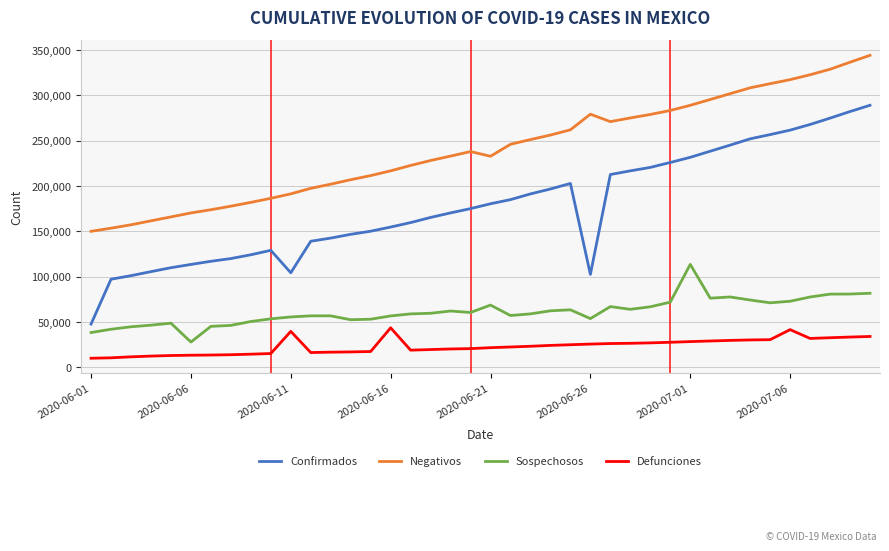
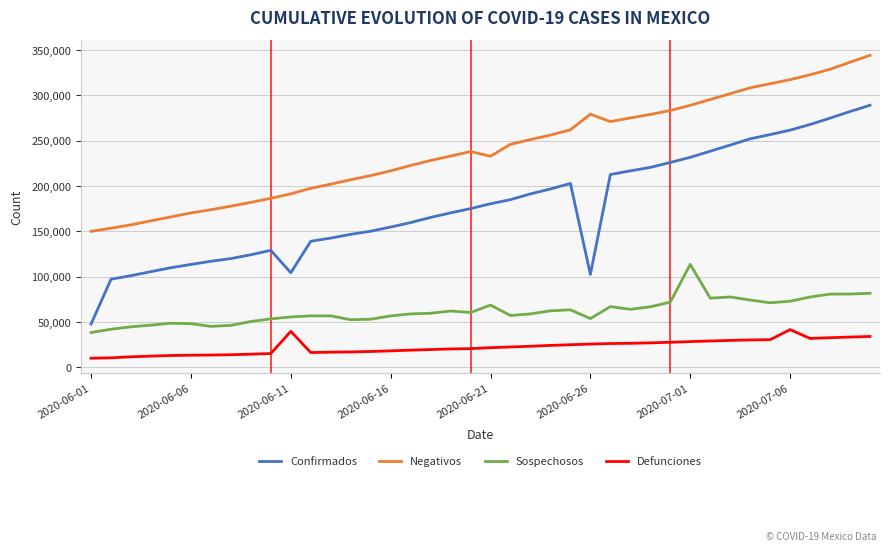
  {
    "Confirmados": {
      "2020-06-01": "50,000",
      "2020-06-06": "110,000",
      "2020-06-11": "100,000",
      "2020-06-16": "150,000",
      "2020-06-21": "180,000",
      "2020-06-26": "100,000",
      "2020-07-01": "230,000",
      "2020-07-06": "260,000"
    },
    "Negativos": {
      "2020-06-01": "150,000",
      "2020-06-06": "170,000",
      "2020-06-11": "190,000",
      "2020-06-16": "220,000",
      "2020-06-21": "230,000",
      "2020-06-26": "280,000",
      "2020-07-01": "290,000",
      "2020-07-06": "320,000"
    },
    "Sospechosos": {
      "2020-06-01": "40,000",
-     "2020-06-06": "30,000",
+     "2020-06-06": "50,000",
      "2020-06-11": "60,000",
      "2020-06-16": "60,000",
      "2020-06-21": "70,000",
      "2020-06-26": "50,000",
      "2020-07-01": "110,000",
      "2020-07-06": "70,000"
    },
    "Defunciones": {
      "2020-06-01": "10,000",
      "2020-06-06": "10,000",
      "2020-06-11": "40,000",
-     "2020-06-16": "40,000",
+     "2020-06-16": "20,000",
      "2020-06-21": "20,000",
      "2020-06-26": "30,000",
      "2020-07-01": "30,000",
      "2020-07-06": "40,000"
    }
  }
